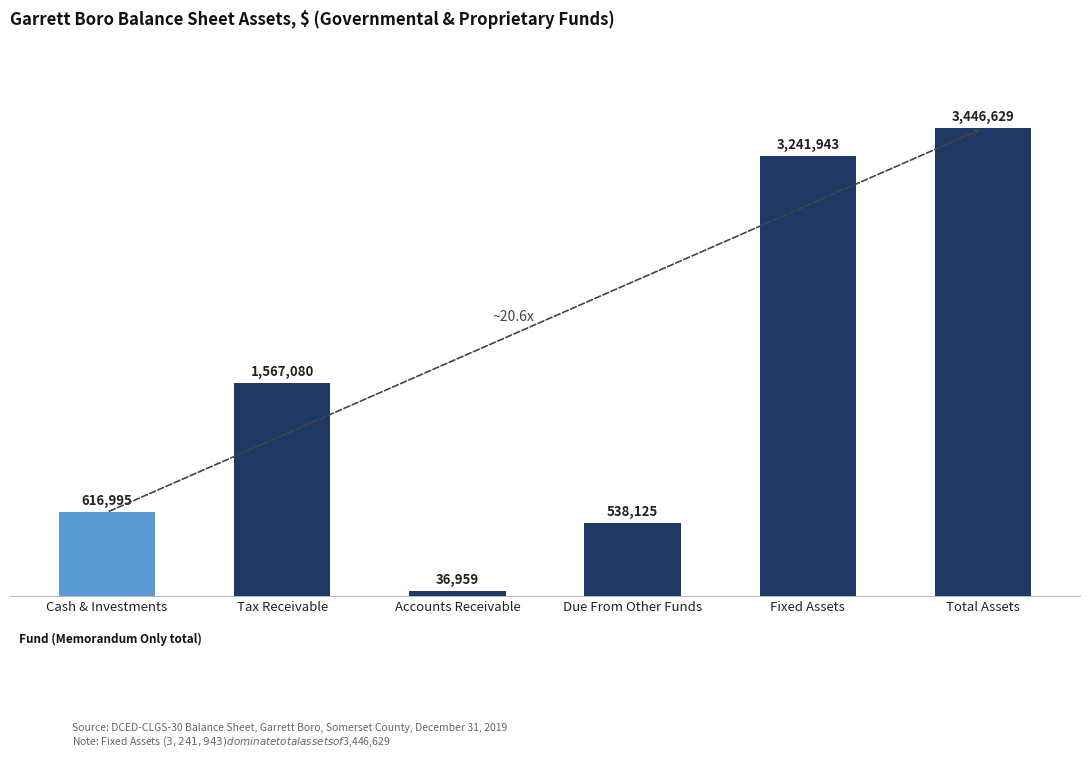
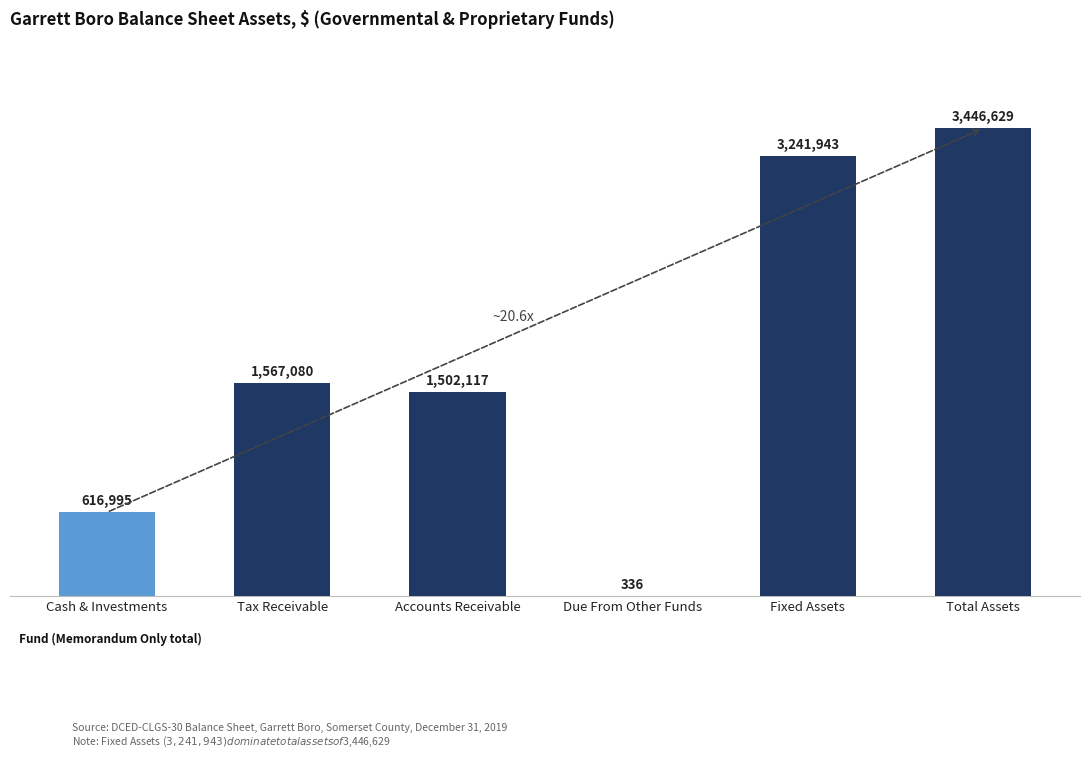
  {
    "Cash & Investments": "616,995",
    "Tax Receivable": "1,567,080",
-   "Accounts Receivable": "36,959",
-   "Due From Other Funds": "538,125",
+   "Accounts Receivable": "1,502,117",
+   "Due From Other Funds": "336",
    "Fixed Assets": "3,241,943",
    "Total Assets": "3,446,629"
  }
